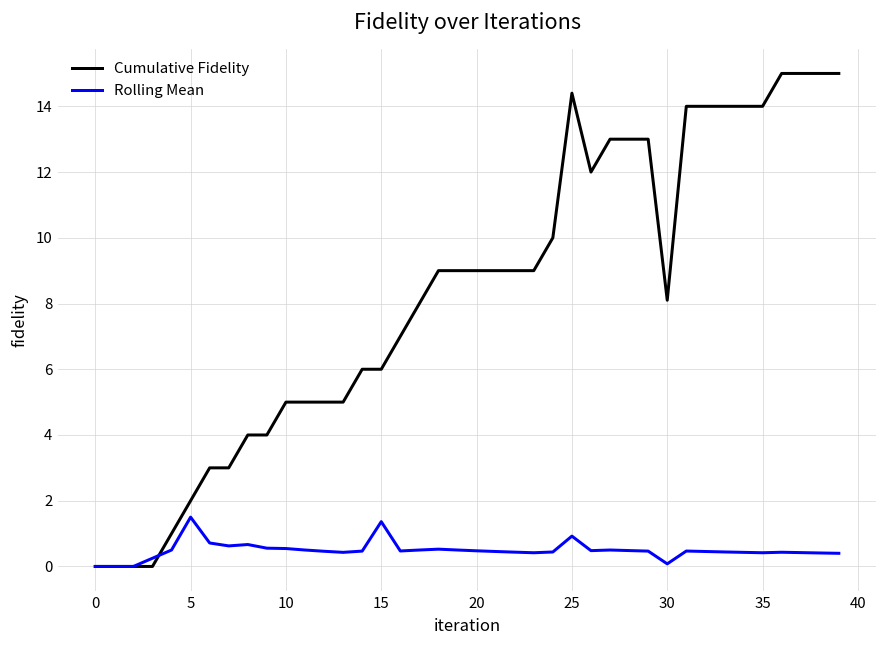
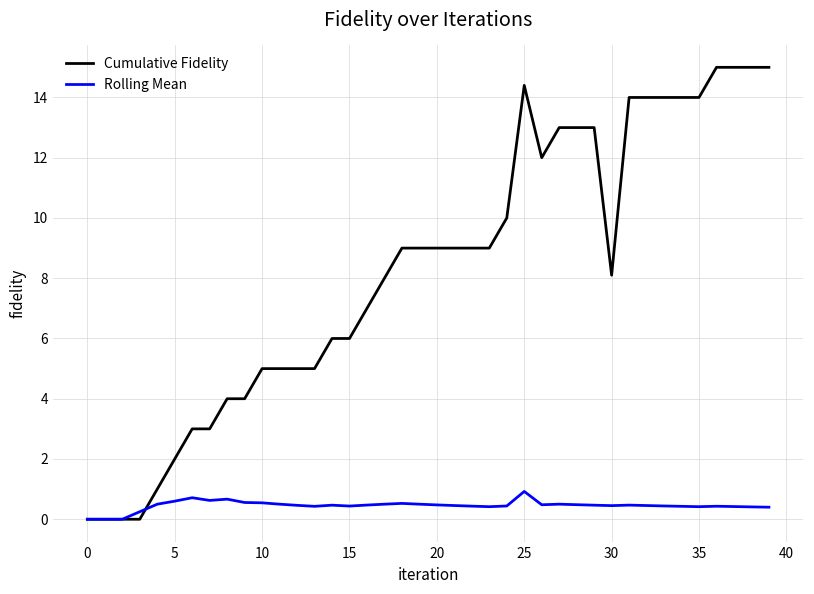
  {
    "Cumulative Fidelity": {
      "5": 2.0,
      "10": 5.0,
      "15": 6.0,
      "20": 9.0,
      "25": 14.4,
      "30": 8.1,
      "35": 14.0
    },
    "Rolling Mean": {
-     "5": 1.5,
+     "5": 0.6,
      "10": 0.5,
-     "15": 1.4,
+     "15": 0.4,
      "20": 0.5,
      "25": 0.9,
-     "30": 0.1,
+     "30": 0.5,
      "35": 0.4
    }
  }
